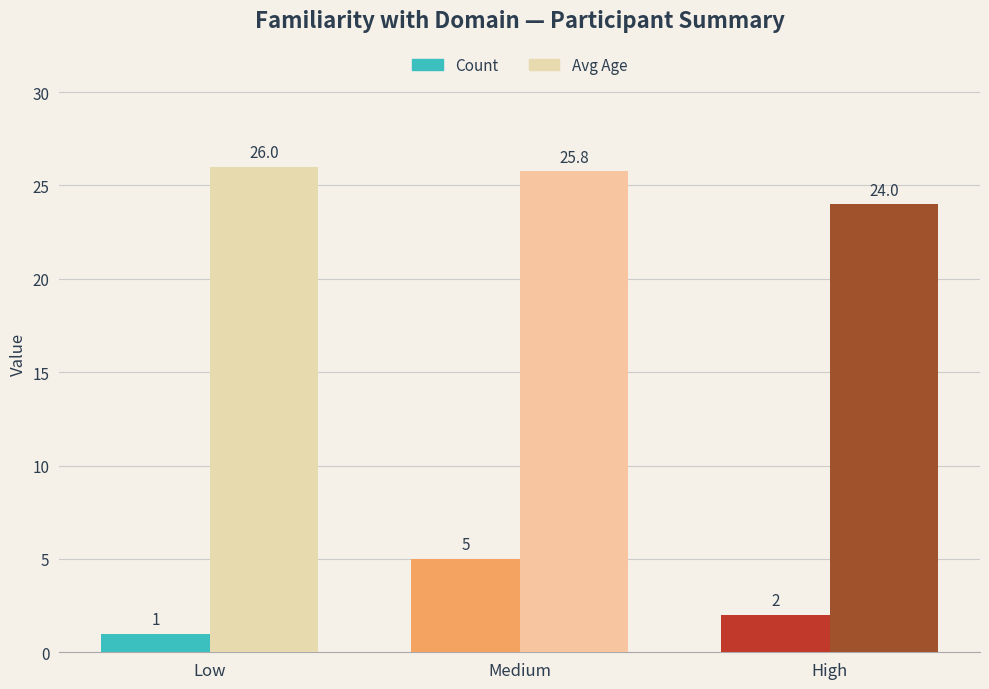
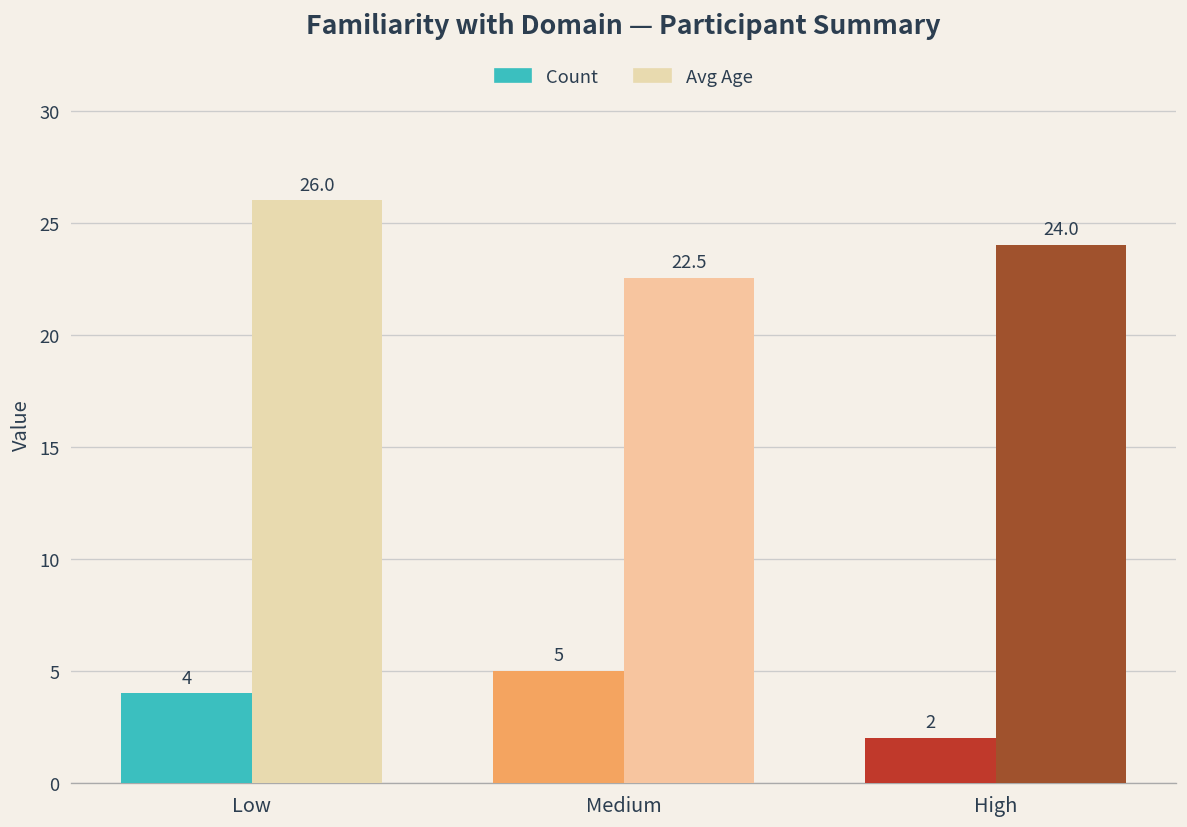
  {
    "Count": {
-     "Low": 1,
+     "Low": 4,
      "Medium": 5,
      "High": 2
    },
    "Avg Age": {
      "Low": 26.0,
-     "Medium": 25.8,
+     "Medium": 22.5,
      "High": 24.0
    }
  }
